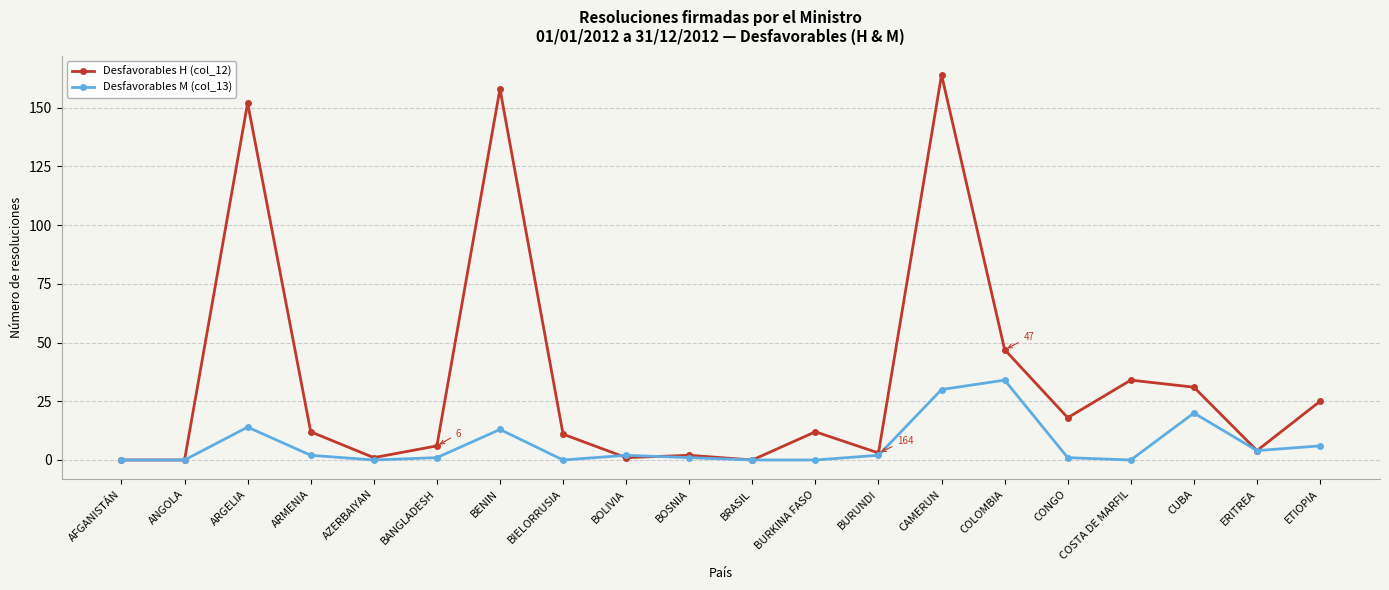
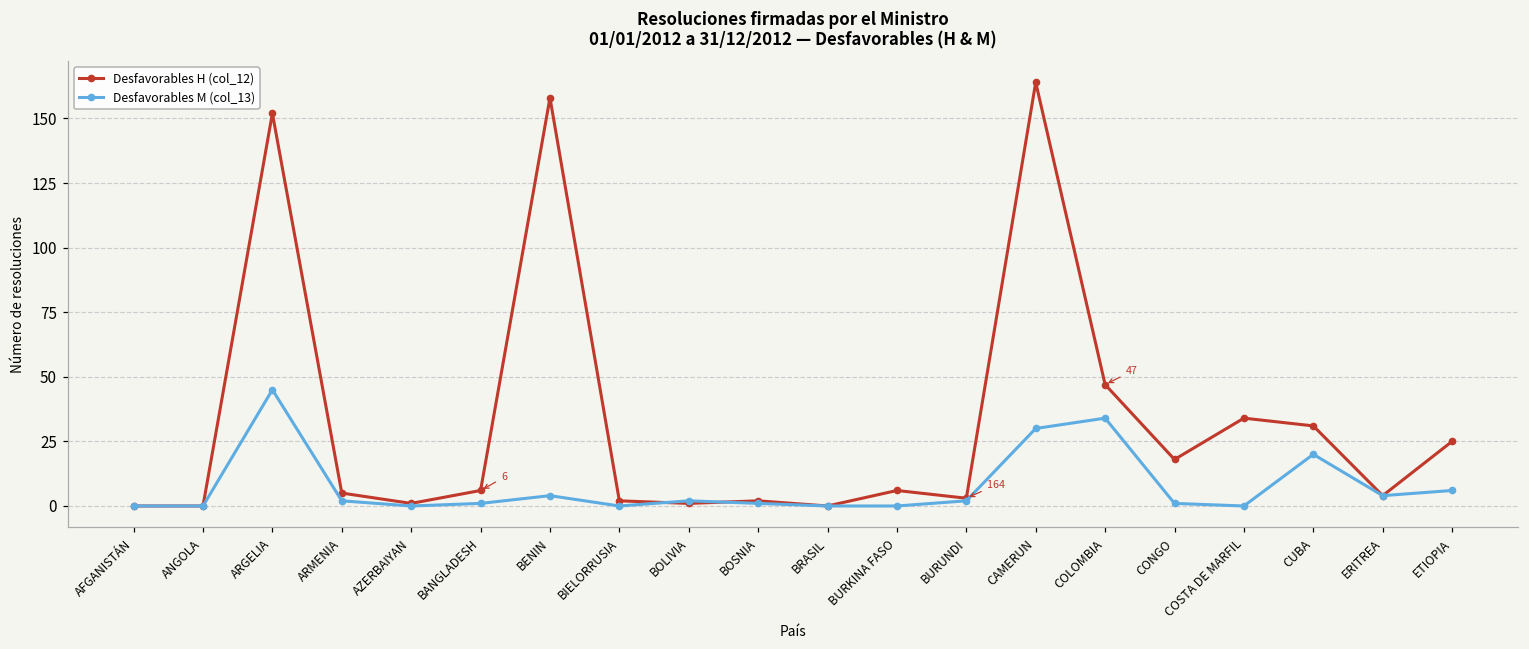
  {
    "Desfavorables H (col_12)": {
      "ARGELIA": 152,
-     "ARMENIA": 12,
+     "ARMENIA": 5,
      "BENIN": 158,
-     "BIELORRUSIA": 11,
-     "BURKINA FASO": 12,
+     "BIELORRUSIA": 2,
+     "BURKINA FASO": 6,
      "CAMERUN": 164,
      "CONGO": 18,
      "COSTA DE MARFIL": 34,
      "CUBA": 31,
      "ETIOPIA": 25
    },
    "Desfavorables M (col_13)": {
-     "ARGELIA": 14,
+     "ARGELIA": 45,
      "ARMENIA": 2,
      "BANGLADESH": 1,
-     "BENIN": 13,
+     "BENIN": 4,
      "BIELORRUSIA": 0,
      "BURKINA FASO": 0,
      "CAMERUN": 30,
      "COLOMBIA": 34,
      "CONGO": 1,
      "COSTA DE MARFIL": 0,
      "CUBA": 20,
      "ETIOPIA": 6
    }
  }
